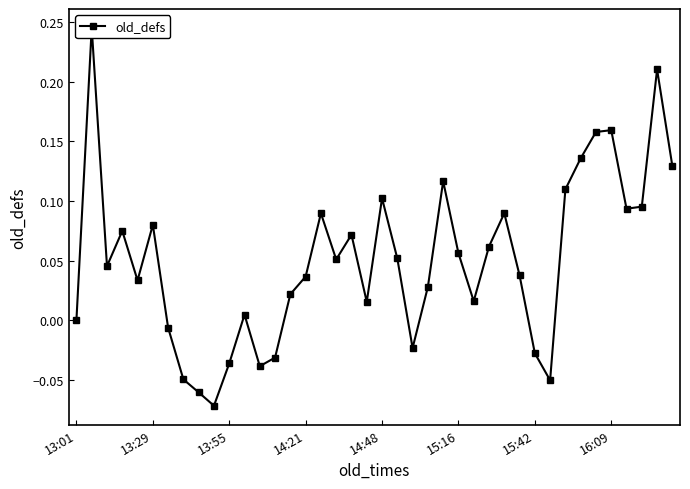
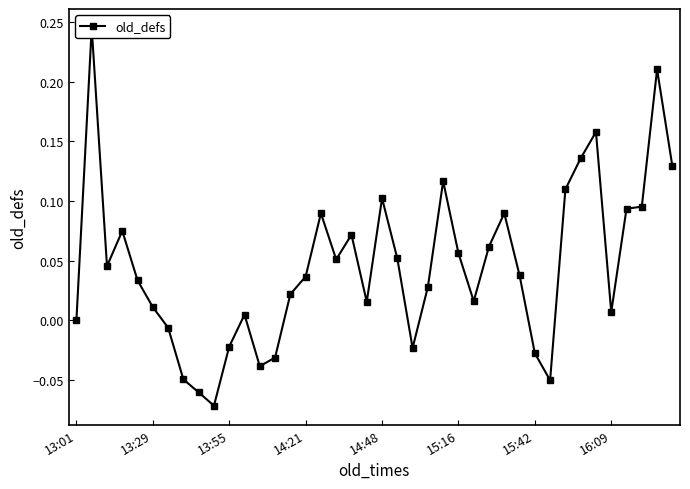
  {
    "13:01": 0.000,
-   "13:29": 0.080,
-   "13:55": -0.036,
+   "13:29": 0.011,
+   "13:55": -0.022,
    "14:21": 0.037,
    "14:48": 0.102,
    "15:16": 0.056,
    "15:42": -0.028,
-   "16:09": 0.159
+   "16:09": 0.007
  }
